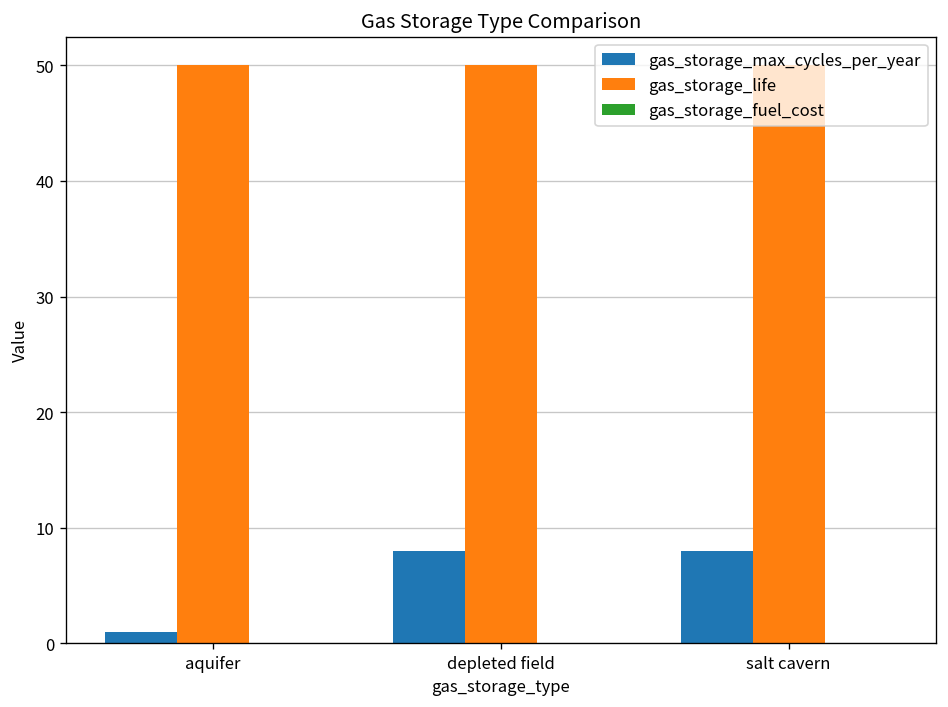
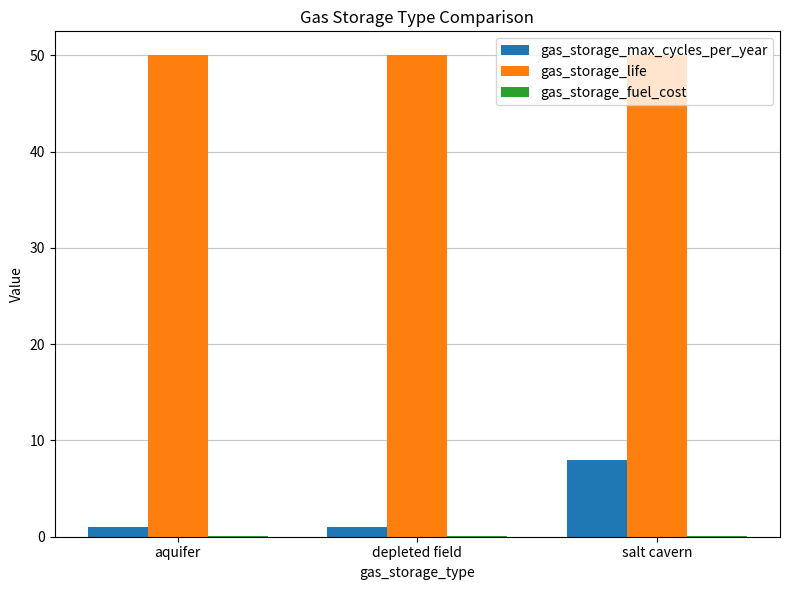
  {
    "gas_storage_max_cycles_per_year": {
      "aquifer": 1,
-     "depleted field": 8,
+     "depleted field": 1,
      "salt cavern": 8
    },
    "gas_storage_life": {
      "aquifer": 50,
      "depleted field": 50
    }
  }
